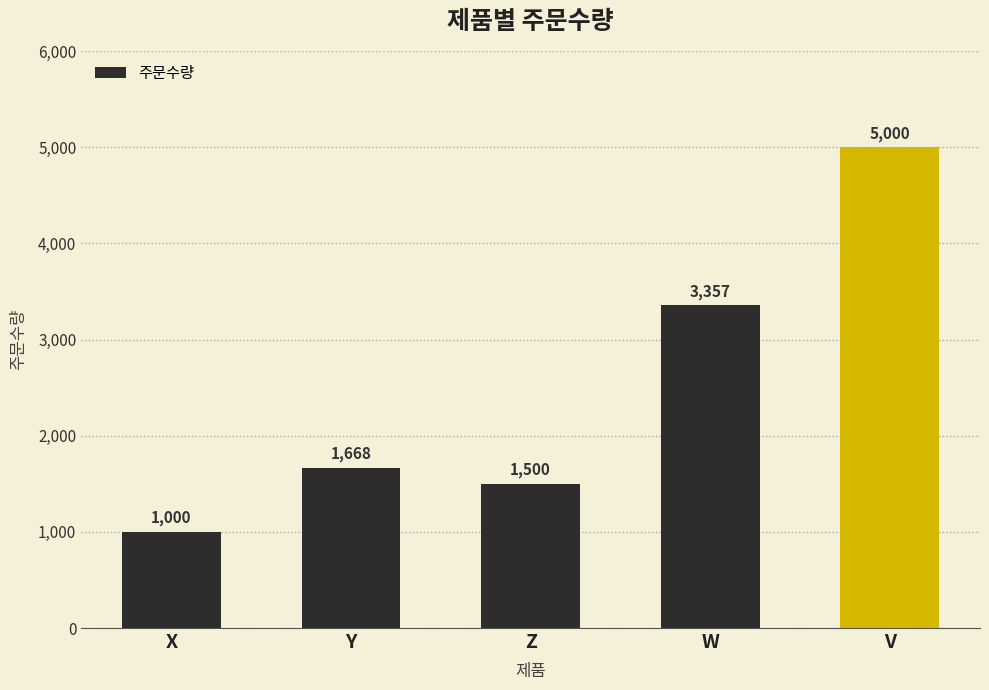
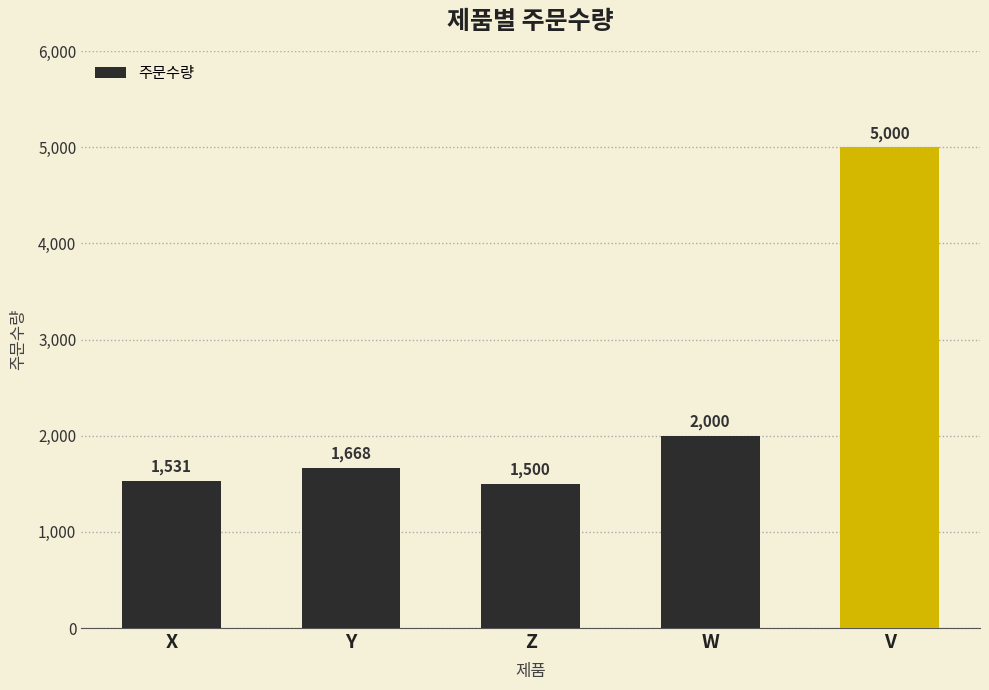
  {
-   "X": "1,000",
+   "X": "1,531",
    "Y": "1,668",
    "Z": "1,500",
-   "W": "3,357",
+   "W": "2,000",
    "V": "5,000"
  }
